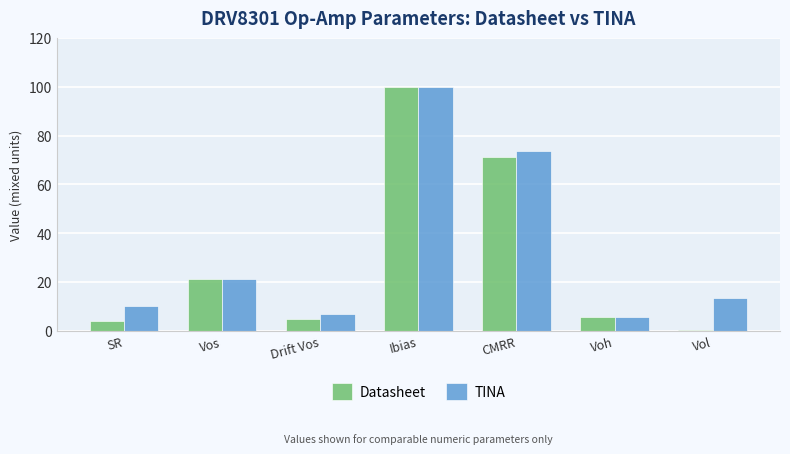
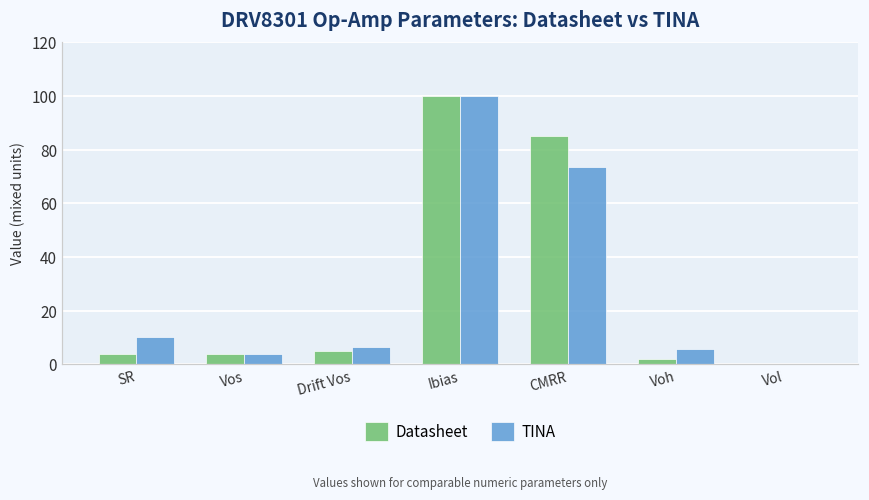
  {
    "Datasheet": {
      "SR": 4,
-     "Vos": 21,
+     "Vos": 4,
      "Drift Vos": 5,
      "Ibias": 100,
-     "CMRR": 71,
-     "Voh": 6
+     "CMRR": 85,
+     "Voh": 2
    },
    "TINA": {
      "SR": 10,
-     "Vos": 21,
+     "Vos": 4,
      "Drift Vos": 7,
      "Ibias": 100,
      "CMRR": 74,
      "Voh": 6,
-     "Vol": 13
+     "Vol": 0
    }
  }
